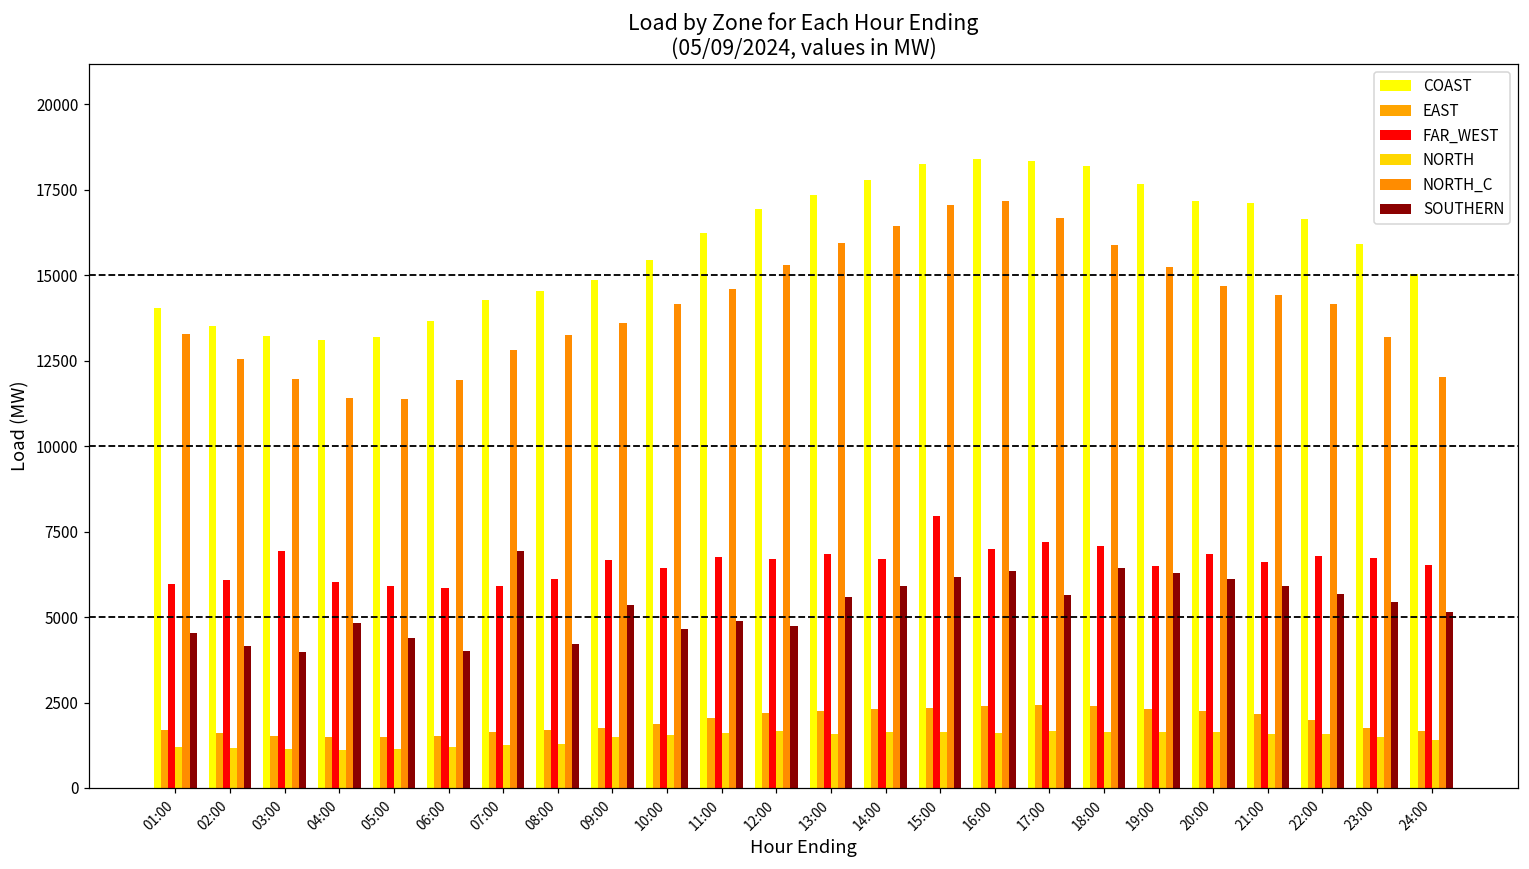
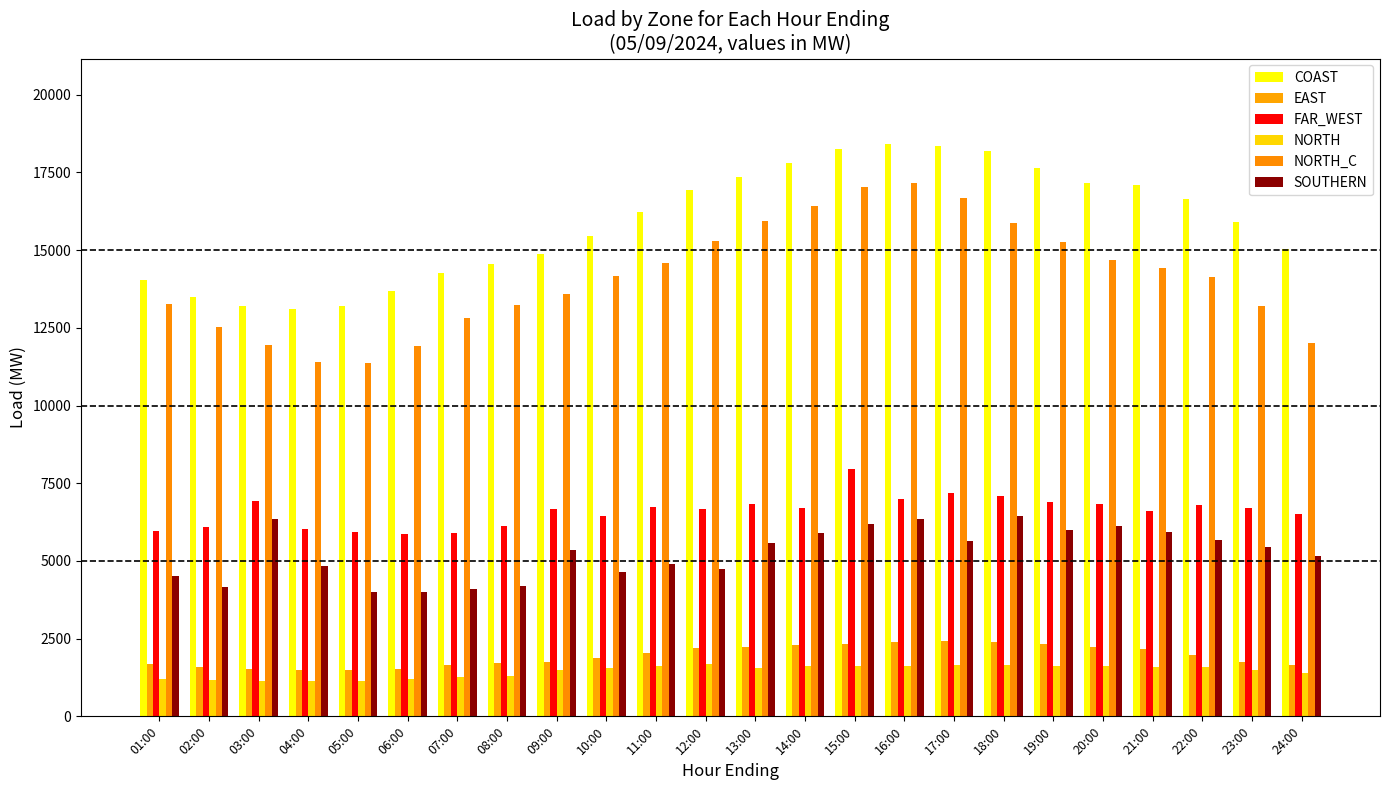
  {
    "FAR_WEST": {
      "01:00": 6000,
      "02:00": 6100,
      "03:00": 6900,
      "04:00": 6000,
      "05:00": 5900,
      "06:00": 5900,
      "07:00": 5900,
      "08:00": 6100,
      "09:00": 6700,
      "10:00": 6400,
      "11:00": 6700,
      "12:00": 6700,
      "13:00": 6800,
      "14:00": 6700,
      "15:00": 7900,
      "16:00": 7000,
      "17:00": 7200,
      "18:00": 7100,
-     "19:00": 6500,
+     "19:00": 6900,
      "20:00": 6800,
      "21:00": 6600,
      "22:00": 6800,
      "23:00": 6700,
      "24:00": 6500
    },
    "SOUTHERN": {
      "01:00": 4500,
      "02:00": 4200,
-     "03:00": 4000,
+     "03:00": 6400,
      "04:00": 4800,
-     "05:00": 4400,
+     "05:00": 4000,
      "06:00": 4000,
-     "07:00": 6900,
+     "07:00": 4100,
      "08:00": 4200,
      "09:00": 5300,
      "10:00": 4600,
      "11:00": 4900,
      "12:00": 4700,
      "13:00": 5600,
      "14:00": 5900,
      "15:00": 6200,
      "16:00": 6400,
      "17:00": 5600,
      "18:00": 6400,
-     "19:00": 6300,
+     "19:00": 6000,
      "20:00": 6100,
      "21:00": 5900,
      "22:00": 5700,
      "23:00": 5400,
      "24:00": 5100
    }
  }
